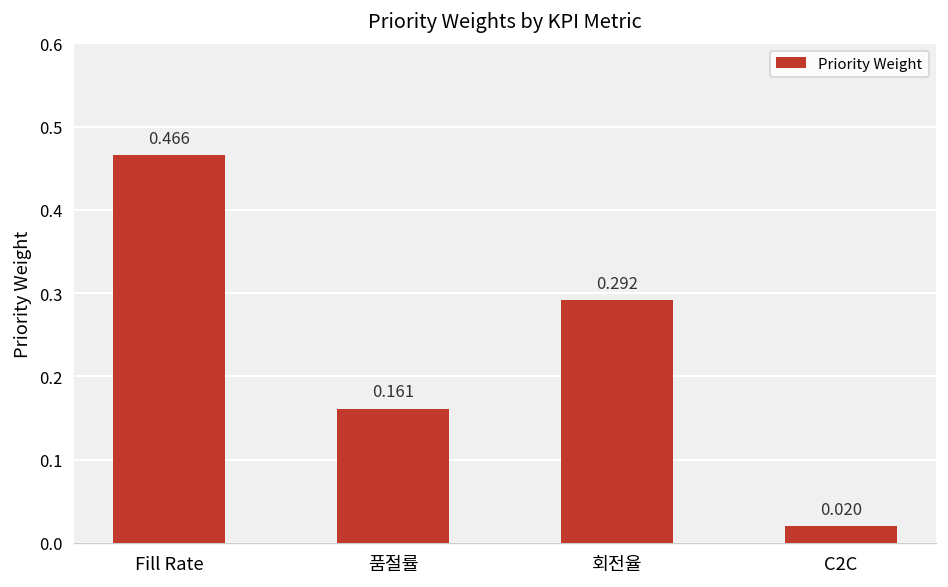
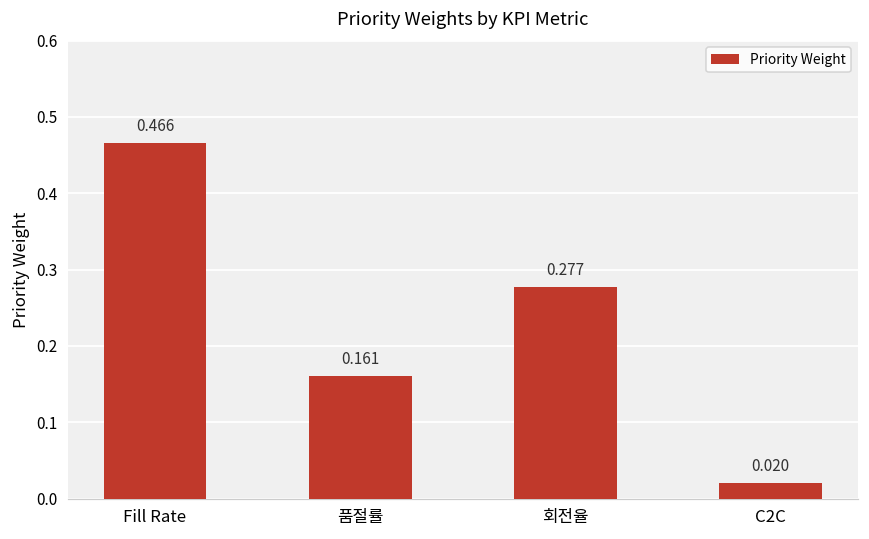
  {
    "Fill Rate": 0.466,
    "품절률": 0.161,
-   "회전율": 0.292,
+   "회전율": 0.277,
    "C2C": 0.020
  }
